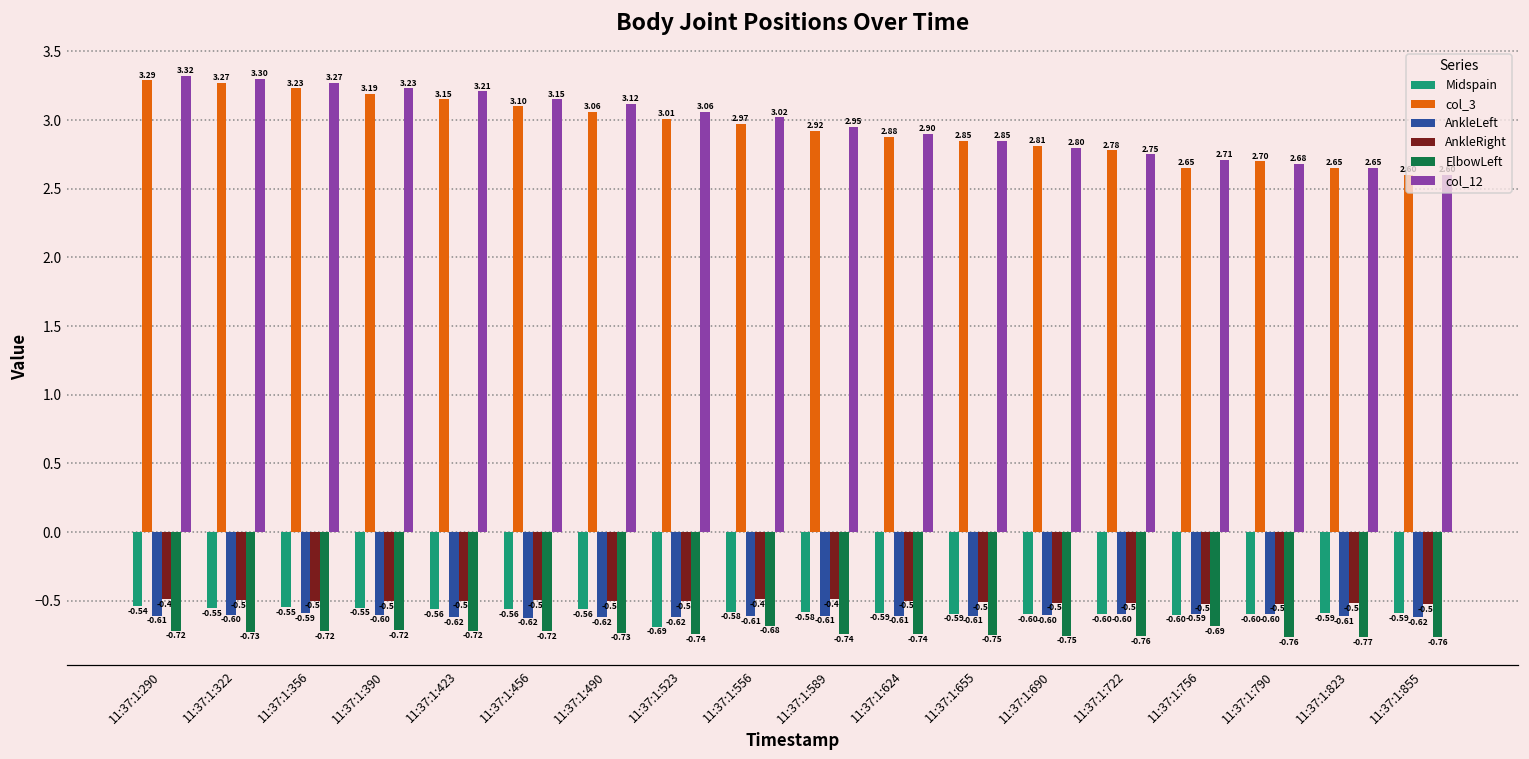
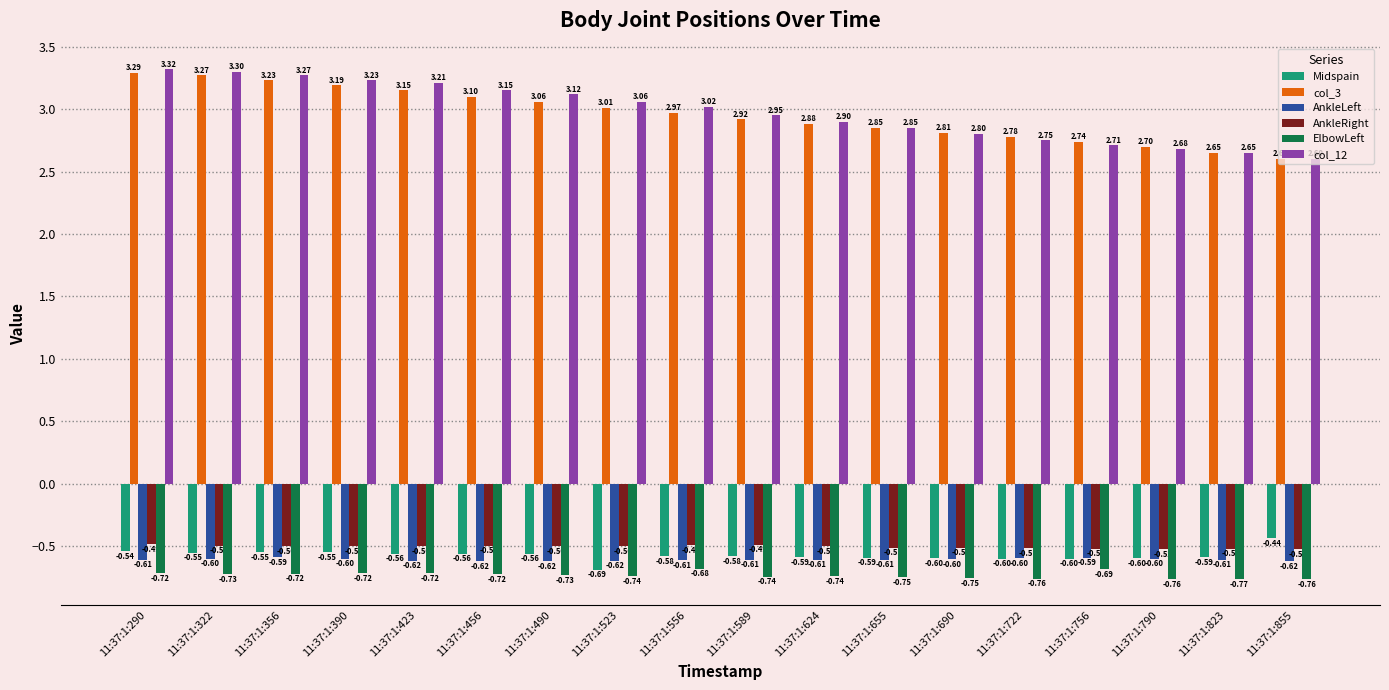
  {
    "Midspain": {
      "11:37:1:290": -0.54,
      "11:37:1:322": -0.55,
      "11:37:1:356": -0.55,
      "11:37:1:390": -0.55,
      "11:37:1:423": -0.56,
      "11:37:1:456": -0.56,
      "11:37:1:490": -0.56,
      "11:37:1:523": -0.69,
      "11:37:1:556": -0.58,
      "11:37:1:589": -0.58,
      "11:37:1:624": -0.59,
      "11:37:1:655": -0.59,
      "11:37:1:690": -0.60,
      "11:37:1:722": -0.60,
      "11:37:1:756": -0.60,
      "11:37:1:790": -0.60,
      "11:37:1:823": -0.59,
-     "11:37:1:855": -0.59
+     "11:37:1:855": -0.44
    },
    "col_3": {
      "11:37:1:290": 3.29,
      "11:37:1:322": 3.27,
      "11:37:1:356": 3.23,
      "11:37:1:390": 3.19,
      "11:37:1:423": 3.15,
      "11:37:1:456": 3.10,
      "11:37:1:490": 3.06,
      "11:37:1:523": 3.01,
      "11:37:1:556": 2.97,
      "11:37:1:589": 2.92,
      "11:37:1:624": 2.88,
      "11:37:1:655": 2.85,
      "11:37:1:690": 2.81,
      "11:37:1:722": 2.78,
-     "11:37:1:756": 2.65,
+     "11:37:1:756": 2.74,
      "11:37:1:790": 2.70,
      "11:37:1:823": 2.65
    },
    "AnkleLeft": {
      "11:37:1:290": -0.61,
      "11:37:1:322": -0.60,
      "11:37:1:356": -0.59,
      "11:37:1:390": -0.60,
      "11:37:1:423": -0.62,
      "11:37:1:456": -0.62,
      "11:37:1:490": -0.62,
      "11:37:1:523": -0.62,
      "11:37:1:556": -0.61,
      "11:37:1:589": -0.61,
      "11:37:1:624": -0.61,
      "11:37:1:655": -0.61,
      "11:37:1:690": -0.60,
      "11:37:1:722": -0.60,
      "11:37:1:756": -0.59,
      "11:37:1:790": -0.60,
      "11:37:1:823": -0.61,
      "11:37:1:855": -0.62
    },
    "AnkleRight": {
      "11:37:1:290": -0.49,
      "11:37:1:322": -0.50,
      "11:37:1:356": -0.50,
      "11:37:1:390": -0.50,
      "11:37:1:423": -0.50,
      "11:37:1:456": -0.50,
      "11:37:1:490": -0.50,
      "11:37:1:523": -0.50,
      "11:37:1:556": -0.49,
      "11:37:1:589": -0.49,
      "11:37:1:624": -0.50,
      "11:37:1:655": -0.51,
      "11:37:1:690": -0.51,
      "11:37:1:722": -0.51,
      "11:37:1:756": -0.52,
      "11:37:1:790": -0.52,
      "11:37:1:823": -0.52,
      "11:37:1:855": -0.52
    },
    "ElbowLeft": {
      "11:37:1:290": -0.72,
      "11:37:1:322": -0.73,
      "11:37:1:356": -0.72,
      "11:37:1:390": -0.72,
      "11:37:1:423": -0.72,
      "11:37:1:456": -0.72,
      "11:37:1:490": -0.73,
      "11:37:1:523": -0.74,
      "11:37:1:556": -0.68,
      "11:37:1:589": -0.74,
      "11:37:1:624": -0.74,
      "11:37:1:655": -0.75,
      "11:37:1:690": -0.75,
      "11:37:1:722": -0.76,
      "11:37:1:756": -0.69,
      "11:37:1:790": -0.76,
      "11:37:1:823": -0.77,
      "11:37:1:855": -0.76
    },
    "col_12": {
      "11:37:1:290": 3.32,
      "11:37:1:322": 3.30,
      "11:37:1:356": 3.27,
      "11:37:1:390": 3.23,
      "11:37:1:423": 3.21,
      "11:37:1:456": 3.15,
      "11:37:1:490": 3.12,
      "11:37:1:523": 3.06,
      "11:37:1:556": 3.02,
      "11:37:1:589": 2.95,
      "11:37:1:624": 2.90,
      "11:37:1:655": 2.85,
      "11:37:1:690": 2.80,
      "11:37:1:722": 2.75,
      "11:37:1:756": 2.71,
      "11:37:1:790": 2.68,
      "11:37:1:823": 2.65
    }
  }
